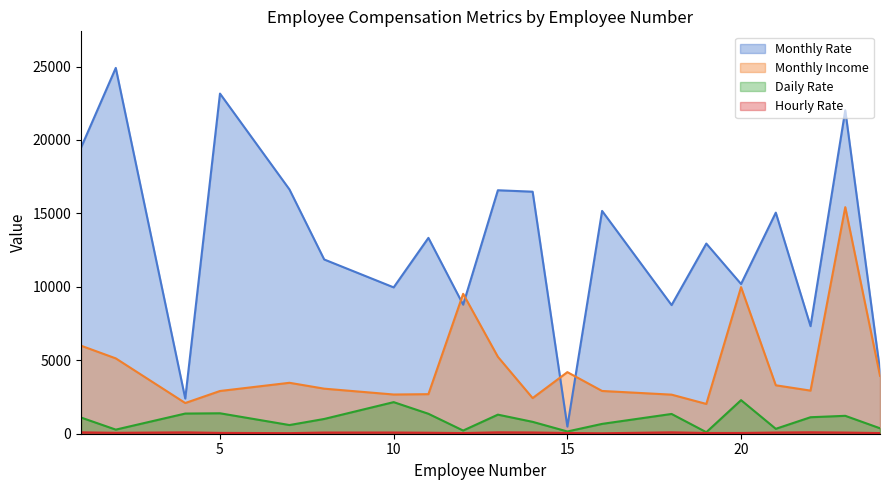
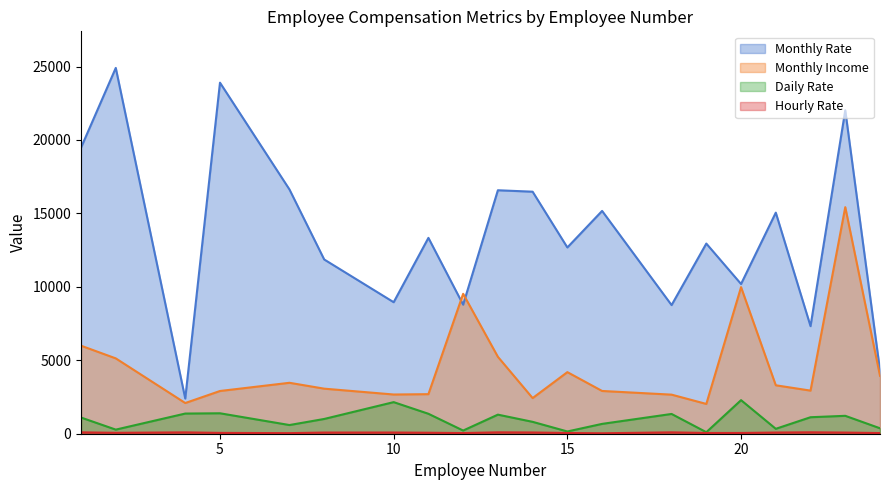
  {
    "Monthly Rate": {
-     "5": 23200,
-     "10": 10000,
-     "15": 500,
+     "5": 23900,
+     "10": 9000,
+     "15": 12700,
      "20": 10200
    },
    "Daily Rate": {
      "5": 1400,
      "10": 2200,
      "20": 2300
    }
  }
